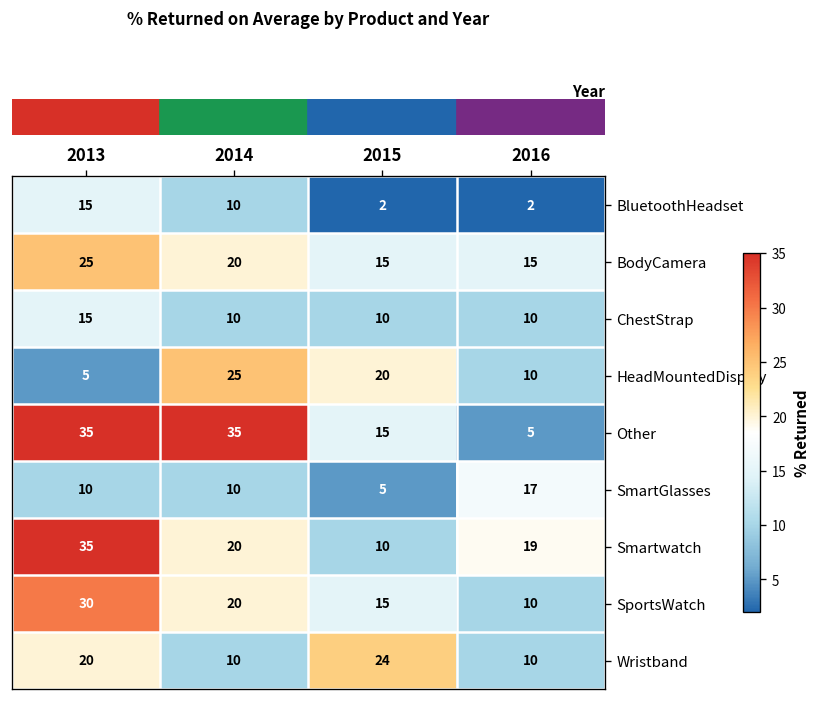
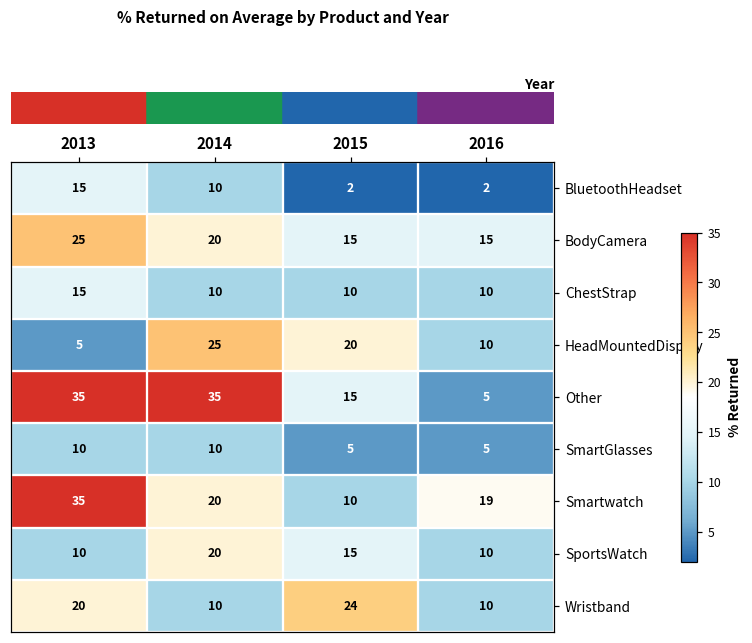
  {
    "BluetoothHeadset": {
      "2013": 15,
      "2014": 10,
      "2015": 2,
      "2016": 2
    },
    "BodyCamera": {
      "2013": 25,
      "2014": 20,
      "2015": 15,
      "2016": 15
    },
    "ChestStrap": {
      "2013": 15,
      "2014": 10,
      "2015": 10,
      "2016": 10
    },
    "HeadMountedDisplay": {
      "2013": 5,
      "2014": 25,
      "2015": 20,
      "2016": 10
    },
    "Other": {
      "2013": 35,
      "2014": 35,
      "2015": 15,
      "2016": 5
    },
    "SmartGlasses": {
      "2013": 10,
      "2014": 10,
      "2015": 5,
-     "2016": 17
+     "2016": 5
    },
    "Smartwatch": {
      "2013": 35,
      "2014": 20,
      "2015": 10,
      "2016": 19
    },
    "SportsWatch": {
-     "2013": 30,
+     "2013": 10,
      "2014": 20,
      "2015": 15,
      "2016": 10
    },
    "Wristband": {
      "2013": 20,
      "2014": 10,
      "2015": 24,
      "2016": 10
    }
  }
